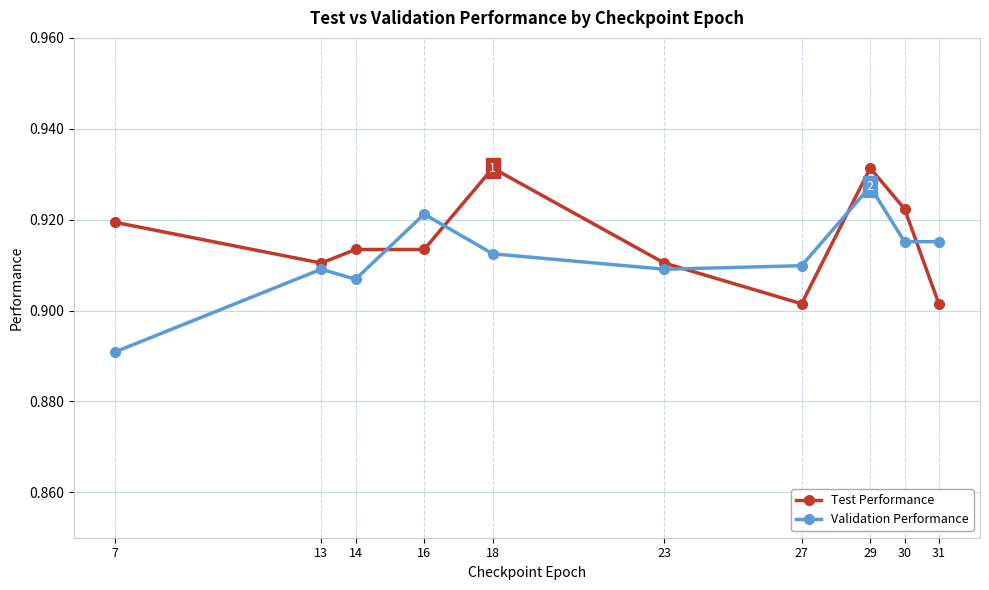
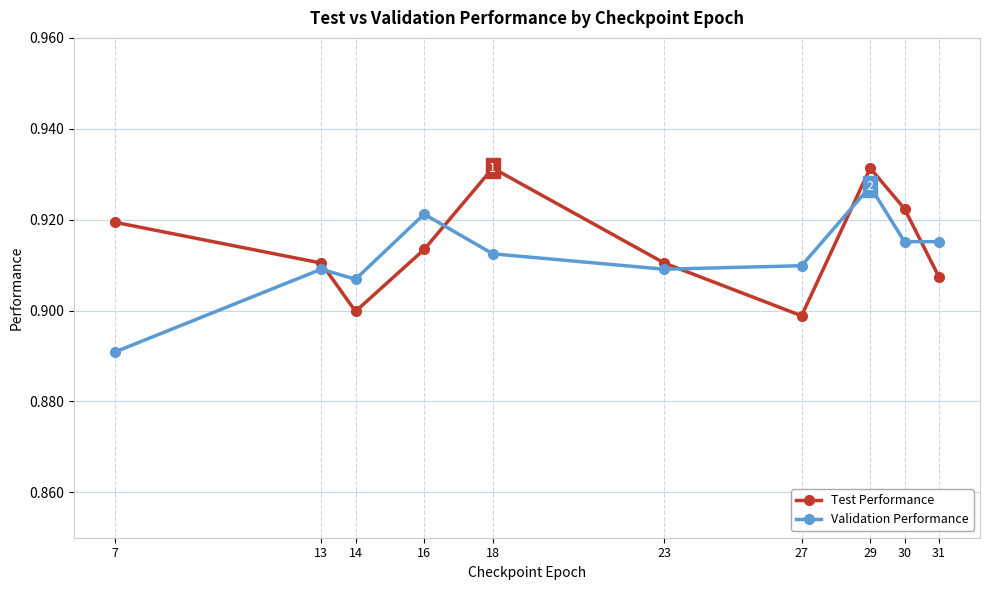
  {
    "Test Performance": {
      "7": 0.919,
      "13": 0.910,
-     "14": 0.913,
+     "14": 0.900,
      "16": 0.913,
      "23": 0.910,
-     "27": 0.901,
+     "27": 0.899,
      "29": 0.931,
      "30": 0.922,
-     "31": 0.901
+     "31": 0.907
    },
    "Validation Performance": {
      "7": 0.891,
      "13": 0.909,
      "14": 0.907,
      "16": 0.921,
      "18": 0.912,
      "23": 0.909,
      "27": 0.910,
      "30": 0.915,
      "31": 0.915
    }
  }
